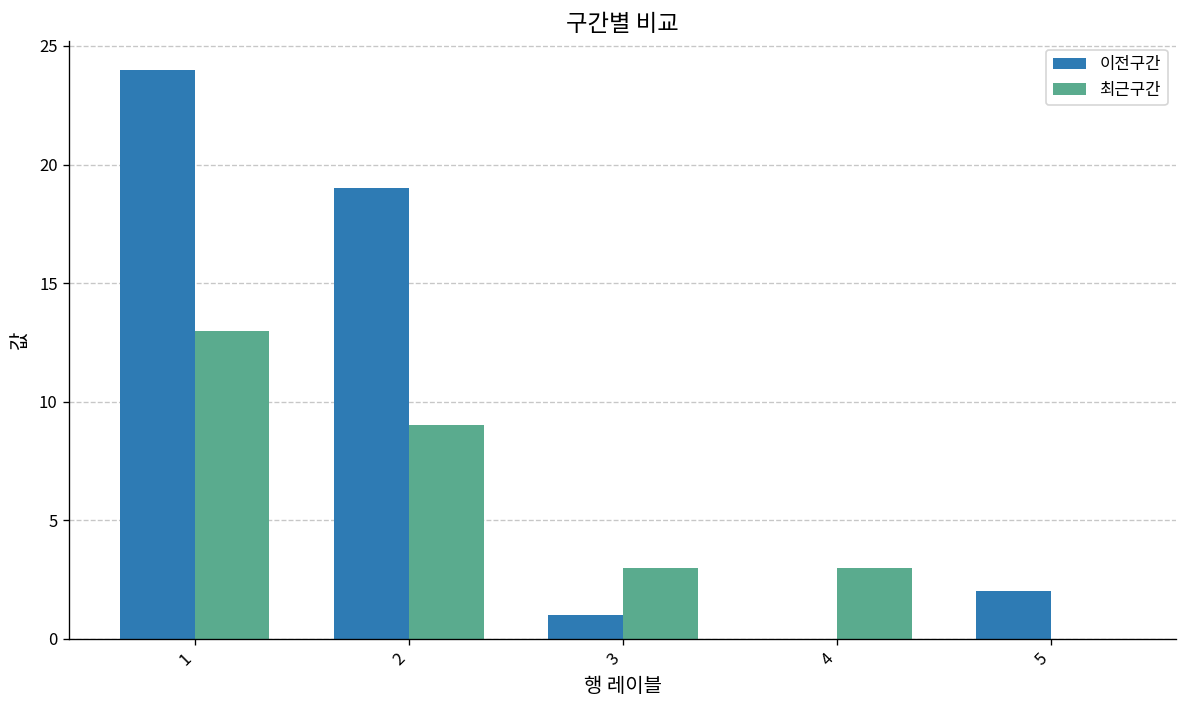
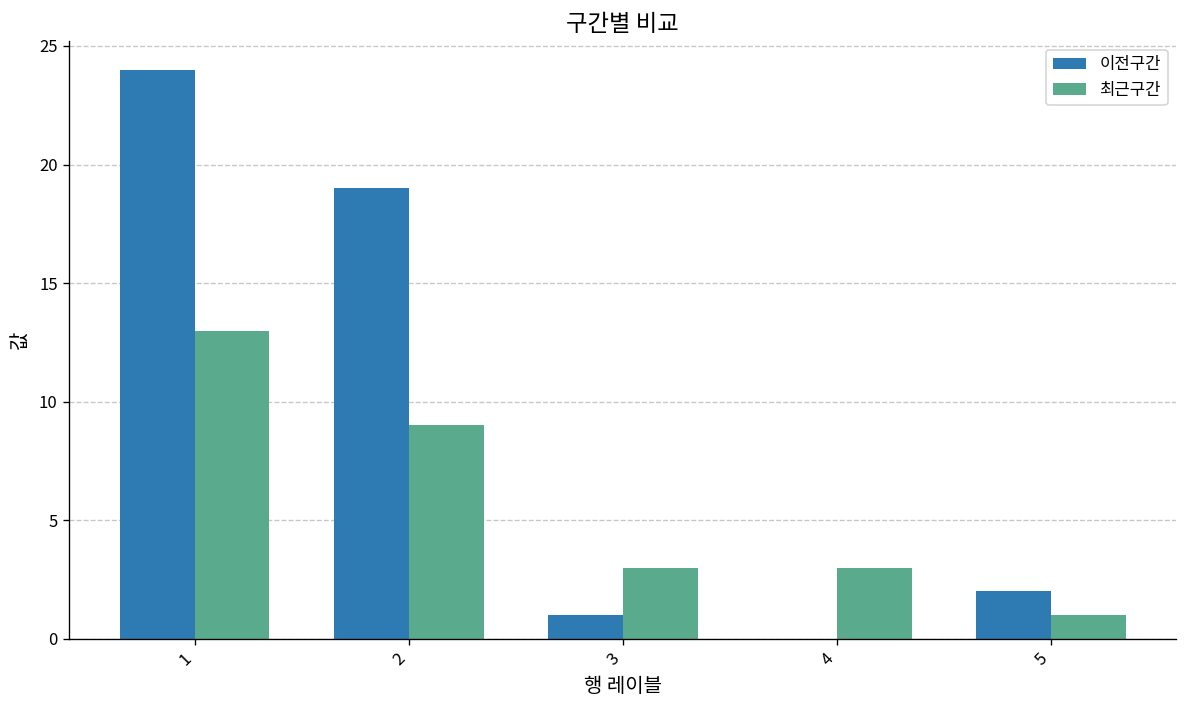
  {
    "이전구간": {
      "1": 24,
      "2": 19,
      "3": 1,
      "4": 0,
      "5": 2
    },
    "최근구간": {
      "1": 13,
      "2": 9,
      "3": 3,
      "4": 3,
-     "5": 0
+     "5": 1
    }
  }
